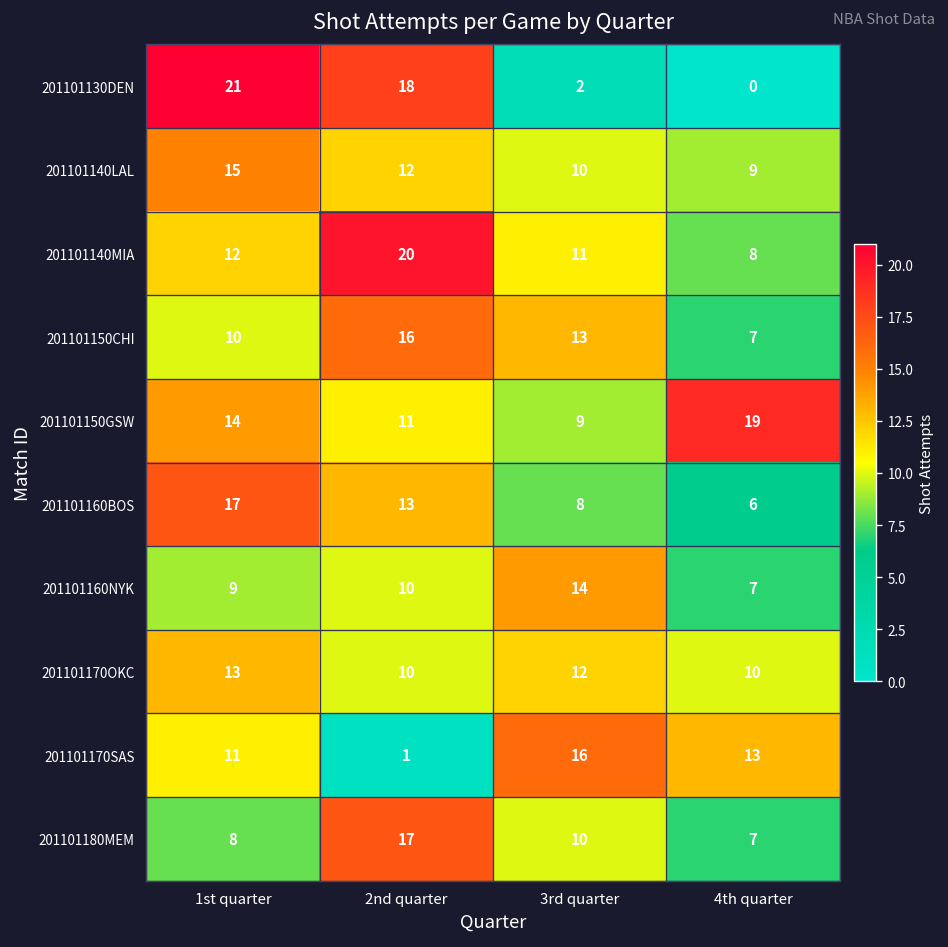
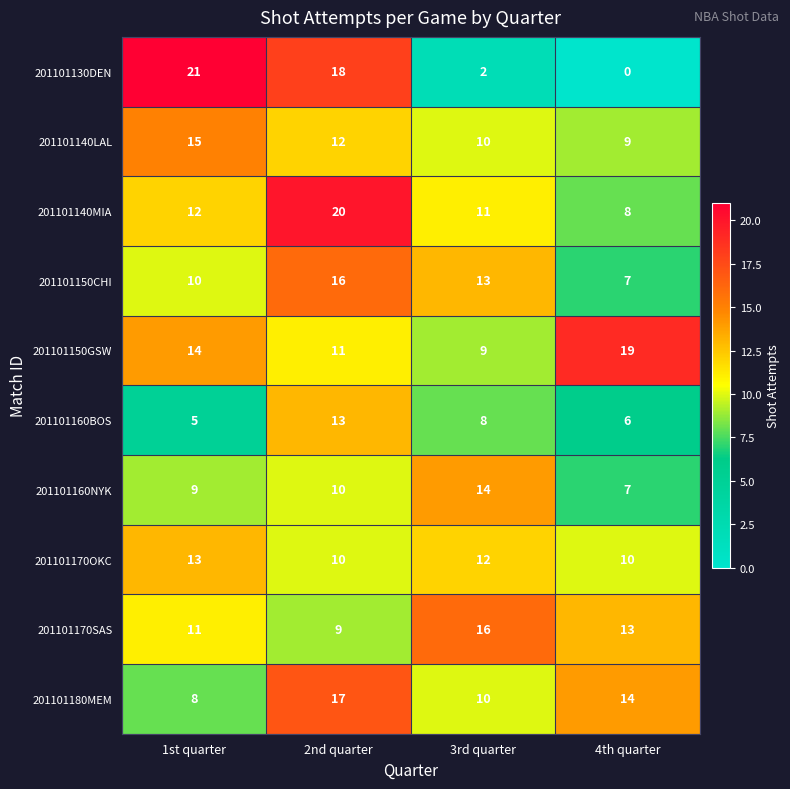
  {
    "201101130DEN": {
      "1st quarter": 21,
      "2nd quarter": 18,
      "3rd quarter": 2,
      "4th quarter": 0
    },
    "201101140LAL": {
      "1st quarter": 15,
      "2nd quarter": 12,
      "3rd quarter": 10,
      "4th quarter": 9
    },
    "201101140MIA": {
      "1st quarter": 12,
      "2nd quarter": 20,
      "3rd quarter": 11,
      "4th quarter": 8
    },
    "201101150CHI": {
      "1st quarter": 10,
      "2nd quarter": 16,
      "3rd quarter": 13,
      "4th quarter": 7
    },
    "201101150GSW": {
      "1st quarter": 14,
      "2nd quarter": 11,
      "3rd quarter": 9,
      "4th quarter": 19
    },
    "201101160BOS": {
-     "1st quarter": 17,
+     "1st quarter": 5,
      "2nd quarter": 13,
      "3rd quarter": 8,
      "4th quarter": 6
    },
    "201101160NYK": {
      "1st quarter": 9,
      "2nd quarter": 10,
      "3rd quarter": 14,
      "4th quarter": 7
    },
    "201101170OKC": {
      "1st quarter": 13,
      "2nd quarter": 10,
      "3rd quarter": 12,
      "4th quarter": 10
    },
    "201101170SAS": {
      "1st quarter": 11,
-     "2nd quarter": 1,
+     "2nd quarter": 9,
      "3rd quarter": 16,
      "4th quarter": 13
    },
    "201101180MEM": {
      "1st quarter": 8,
      "2nd quarter": 17,
      "3rd quarter": 10,
-     "4th quarter": 7
+     "4th quarter": 14
    }
  }
